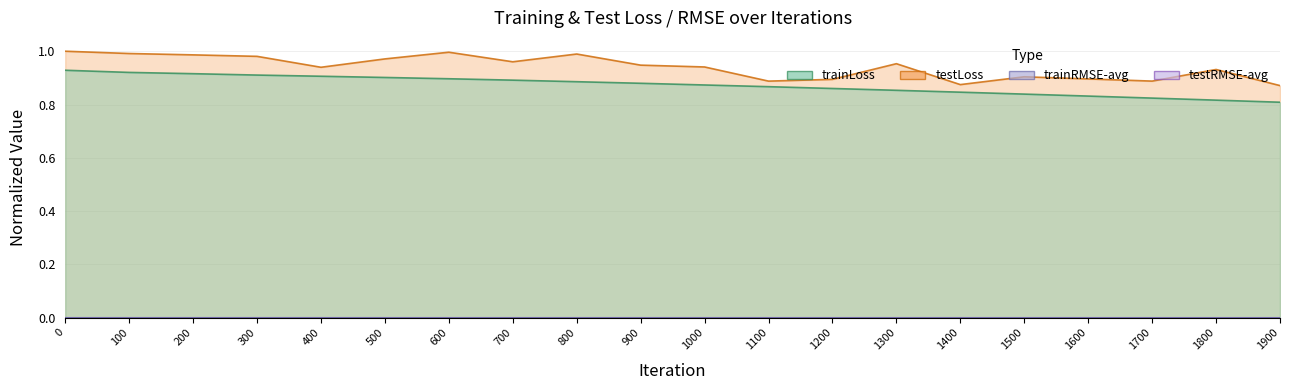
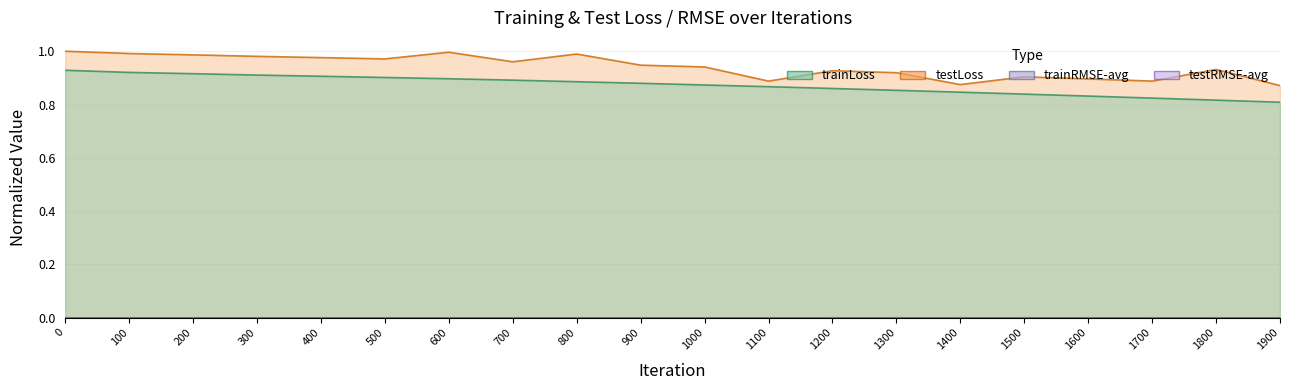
  {
    "testLoss": {
      "0": 1.00,
      "100": 0.99,
      "200": 0.99,
      "300": 0.98,
-     "400": 0.94,
+     "400": 0.98,
      "500": 0.97,
      "600": 1.00,
      "700": 0.96,
      "800": 0.99,
      "900": 0.95,
      "1000": 0.94,
      "1100": 0.89,
-     "1200": 0.89,
-     "1300": 0.95,
+     "1200": 0.93,
+     "1300": 0.92,
      "1400": 0.87,
      "1500": 0.90,
      "1600": 0.90,
      "1700": 0.89,
      "1800": 0.93,
      "1900": 0.87
    }
  }
